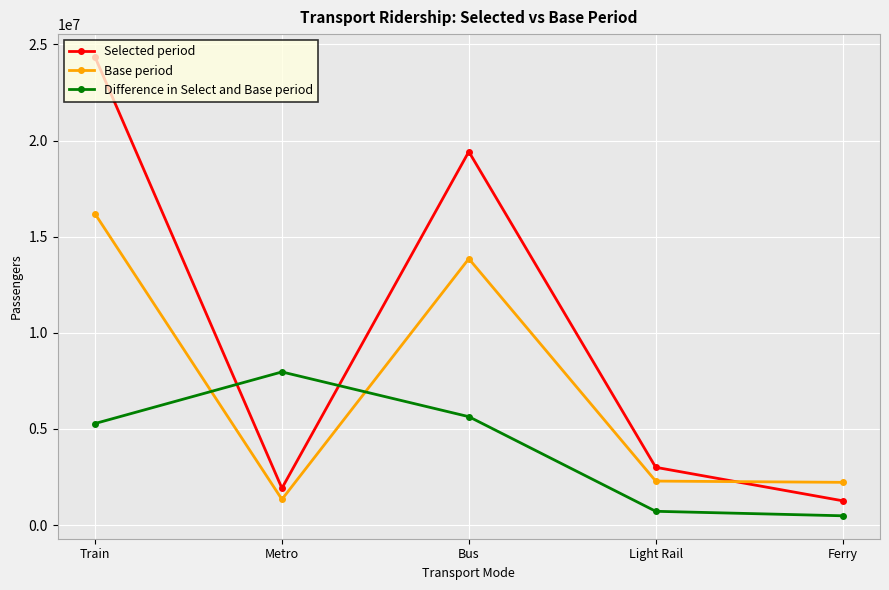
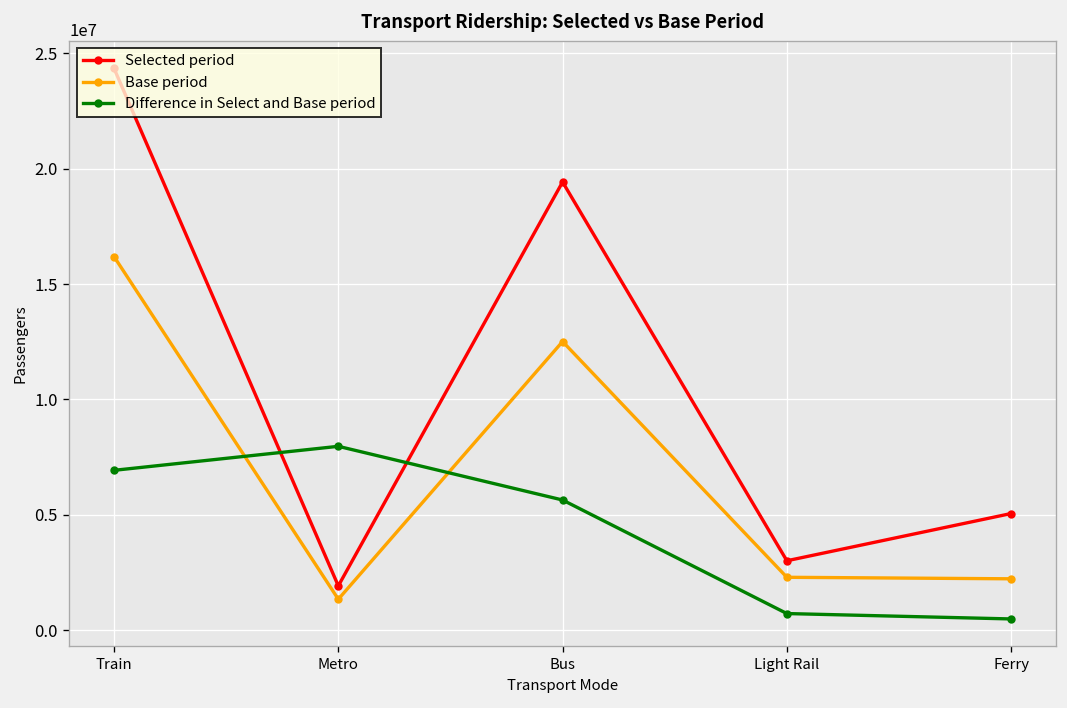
  {
    "Selected period": {
      "Metro": 1900000,
      "Bus": 19400000,
      "Light Rail": 3000000,
-     "Ferry": 1300000
+     "Ferry": 5100000
    },
    "Base period": {
      "Train": 16200000,
      "Metro": 1300000,
-     "Bus": 13900000,
+     "Bus": 12500000,
      "Light Rail": 2300000,
      "Ferry": 2200000
    },
    "Difference in Select and Base period": {
-     "Train": 5300000,
+     "Train": 6900000,
      "Metro": 8000000,
      "Bus": 5600000,
      "Light Rail": 700000,
      "Ferry": 500000
    }
  }
